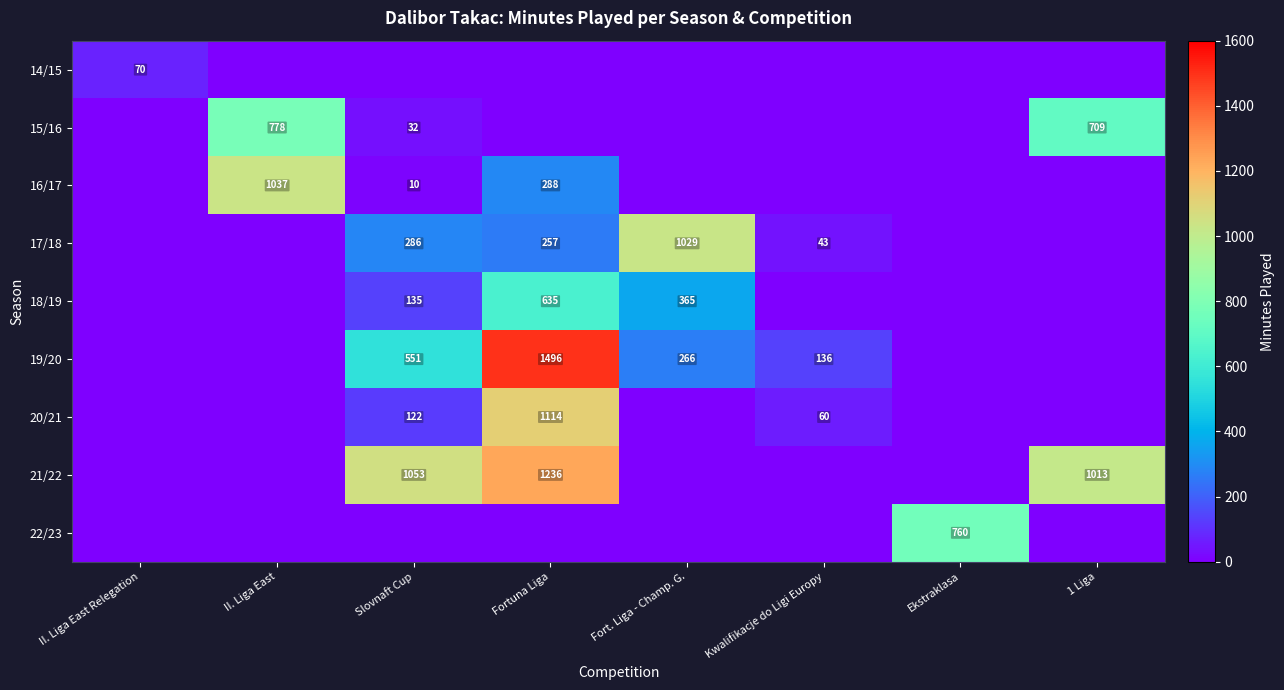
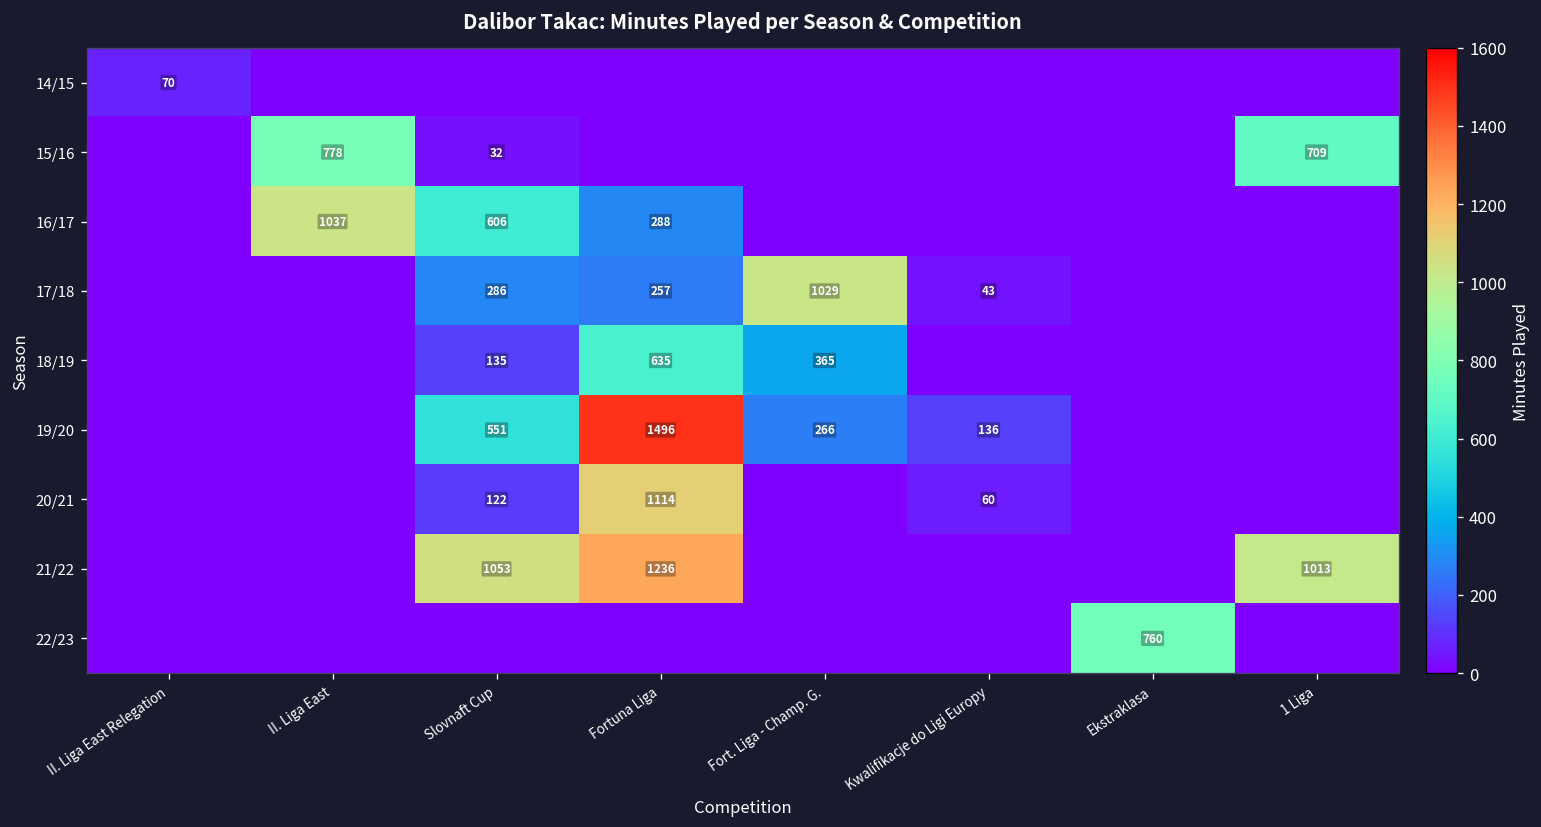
  {
    "16/17": {
-     "Slovnaft Cup": 10
+     "Slovnaft Cup": 606
    }
  }
